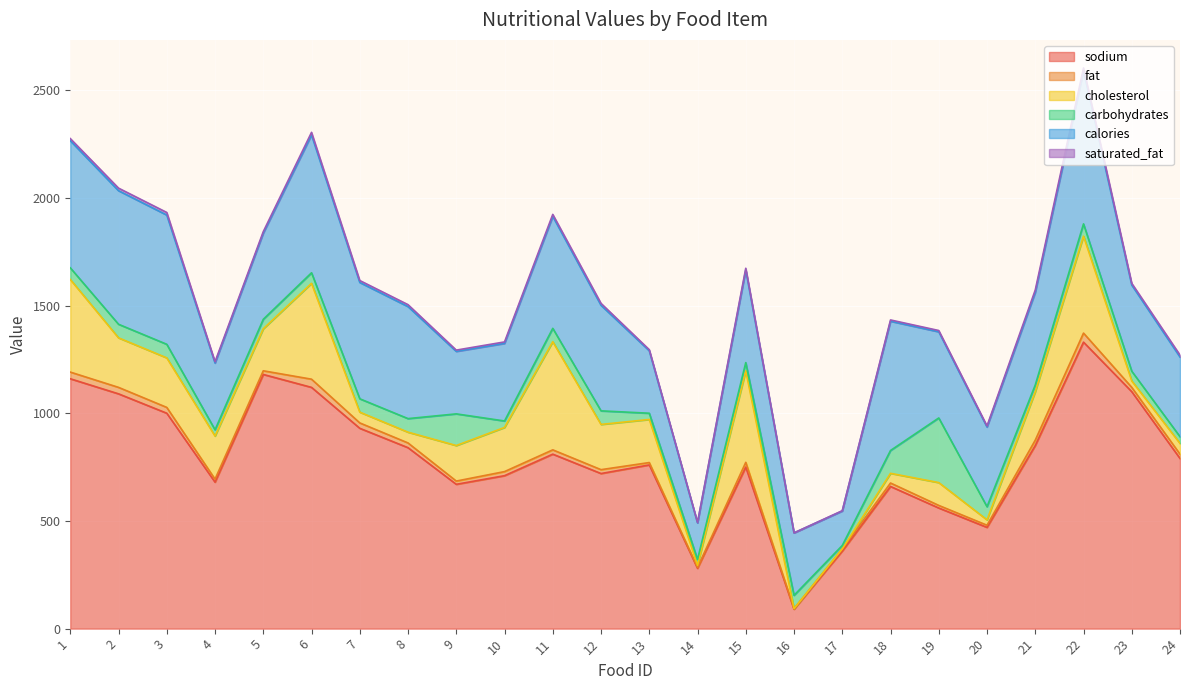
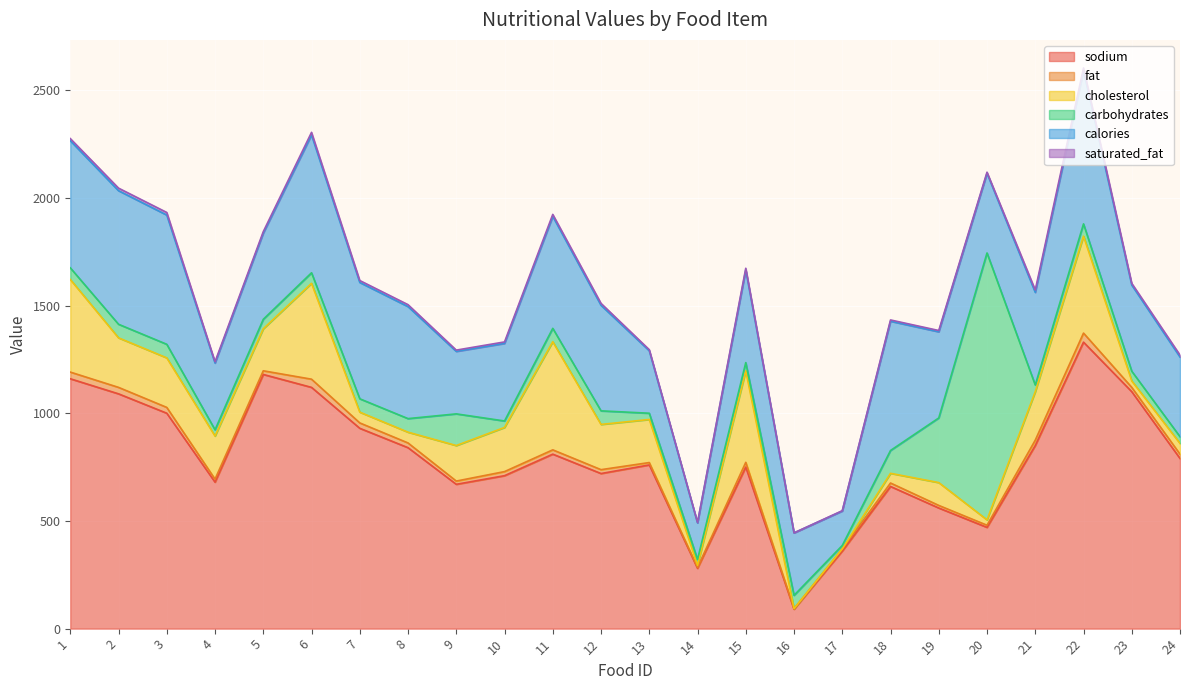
  {
    "cholesterol": {
      "1": 430,
      "2": 230,
      "3": 230,
      "4": 200,
      "5": 200,
      "6": 450,
      "7": 50,
      "8": 50,
      "9": 170,
      "10": 210,
      "11": 500,
      "12": 210,
      "13": 200,
      "15": 430,
      "18": 50,
      "19": 110,
      "20": 30,
      "21": 230,
      "22": 450,
      "23": 30,
      "24": 50
    },
    "carbohydrates": {
      "1": 50,
      "2": 60,
      "3": 60,
      "4": 30,
      "5": 40,
      "6": 50,
      "7": 60,
      "8": 60,
      "9": 150,
      "10": 30,
      "11": 60,
      "12": 60,
      "13": 30,
      "14": 30,
      "15": 40,
      "16": 60,
      "17": 20,
      "18": 110,
      "19": 300,
-     "20": 60,
+     "20": 1240,
      "21": 30,
      "22": 60,
      "23": 50,
      "24": 30
    },
    "calories": {
      "2": 620,
      "6": 640
    },
    "saturated_fat": {
      "2": 10,
      "6": 10
    }
  }
